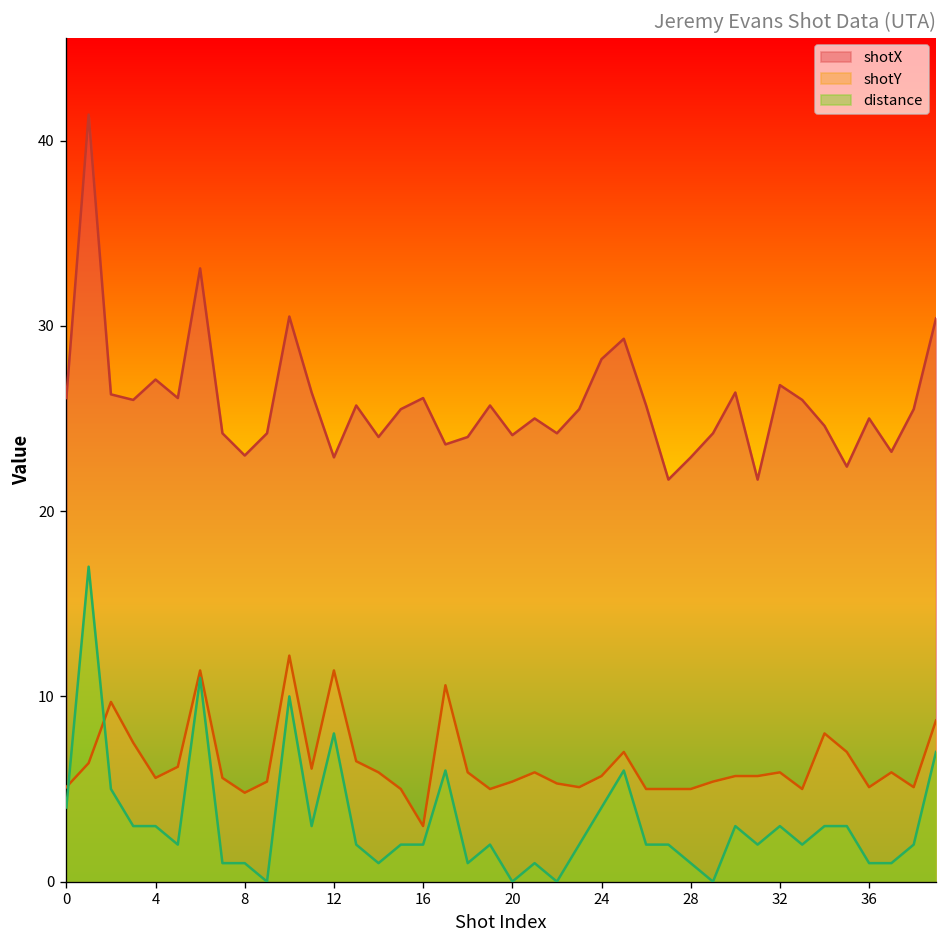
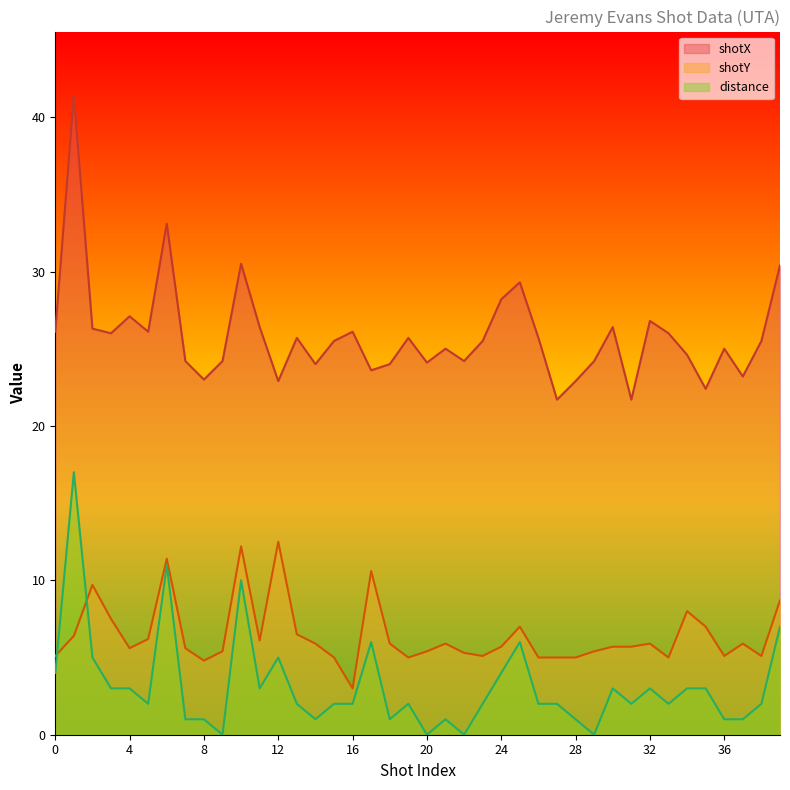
  {
    "shotX": {
      "0": 26.1,
      "4": 27.1,
      "8": 23.0,
      "12": 22.9,
      "16": 26.1,
      "20": 24.1,
      "24": 28.2,
      "28": 22.9,
      "32": 26.8,
      "36": 25.0
    },
    "shotY": {
      "0": 5.1,
      "4": 5.6,
      "8": 4.8,
-     "12": 11.4,
+     "12": 12.5,
      "16": 3.0,
      "20": 5.4,
      "24": 5.7,
      "28": 5.0,
      "32": 5.9,
      "36": 5.1
    },
    "distance": {
      "0": 4,
      "4": 3,
      "8": 1,
-     "12": 8,
+     "12": 5,
      "16": 2,
      "20": 0,
      "24": 4,
      "28": 1,
      "32": 3,
      "36": 1
    }
  }
